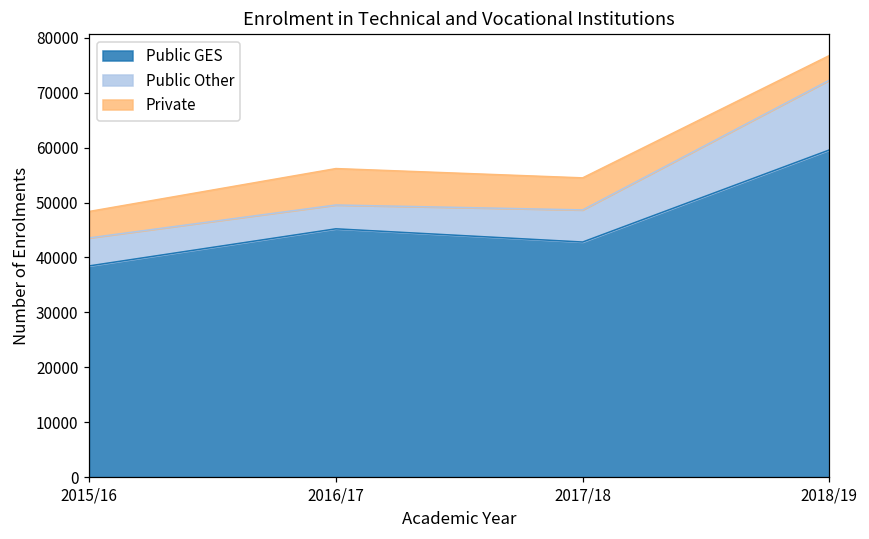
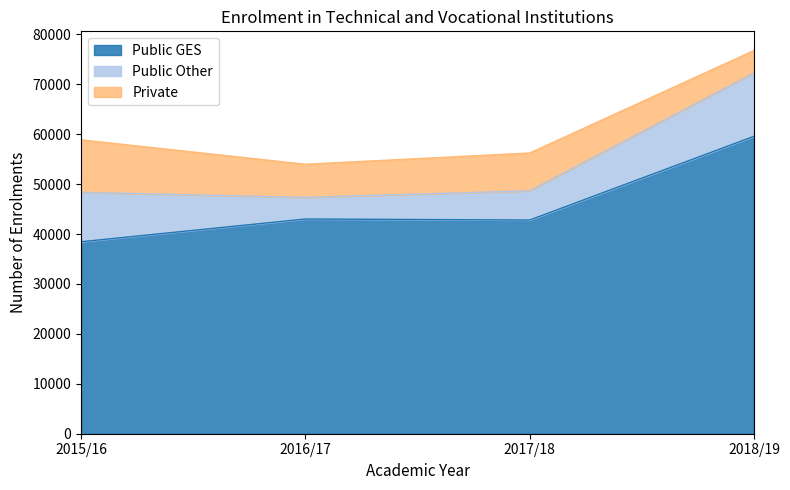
  {
    "Public GES": {
      "2015/16": 38000,
-     "2016/17": 45000,
+     "2016/17": 43000,
      "2017/18": 43000,
      "2018/19": 60000
    },
    "Public Other": {
-     "2015/16": 5000,
+     "2015/16": 10000,
      "2016/17": 4000,
      "2017/18": 6000,
      "2018/19": 13000
    },
    "Private": {
-     "2015/16": 5000,
+     "2015/16": 11000,
      "2016/17": 7000,
-     "2017/18": 6000,
+     "2017/18": 8000,
      "2018/19": 4000
    }
  }
